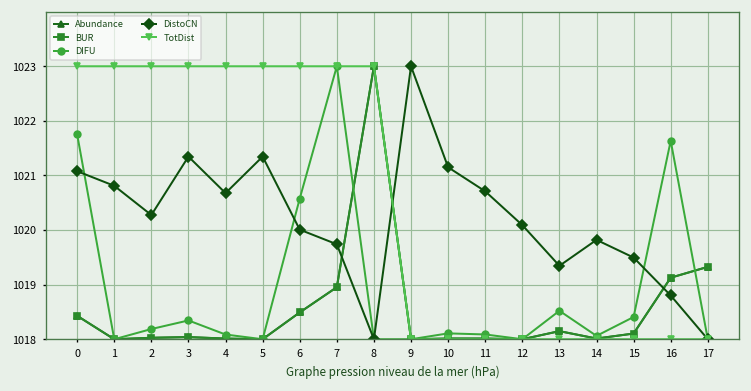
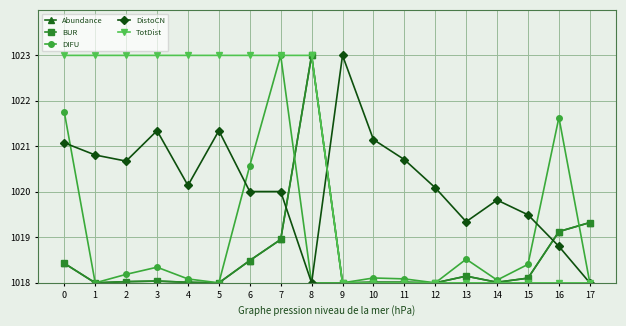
  {
    "DistoCN": {
      "0": 1021.1,
      "1": 1020.8,
-     "2": 1020.3,
+     "2": 1020.7,
      "3": 1021.3,
-     "4": 1020.7,
+     "4": 1020.1,
      "5": 1021.3,
      "6": 1020.0,
-     "7": 1019.7,
+     "7": 1020.0,
      "9": 1023.0,
      "10": 1021.1,
      "11": 1020.7,
      "12": 1020.1,
      "13": 1019.3,
      "14": 1019.8,
      "15": 1019.5,
      "16": 1018.8
    }
  }
